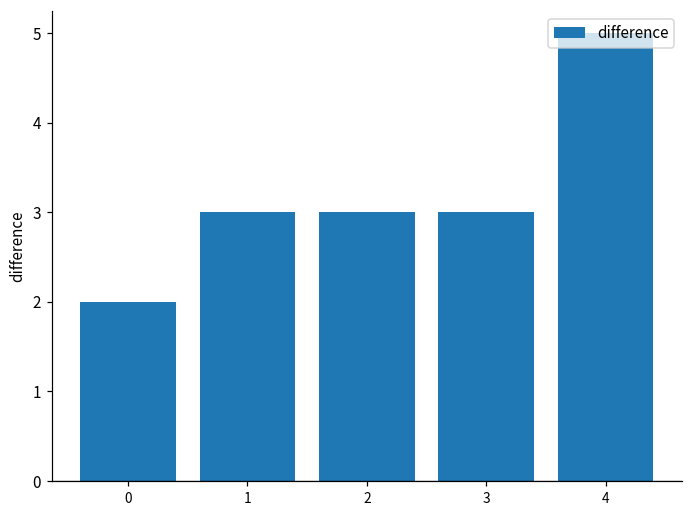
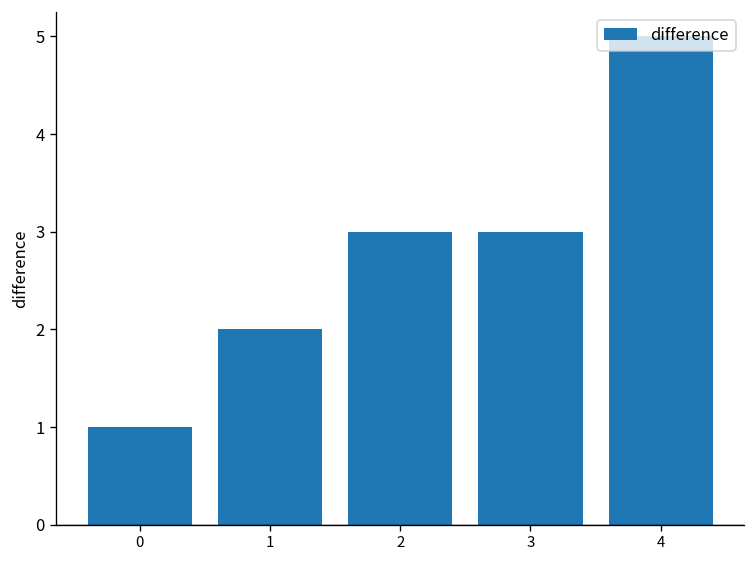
  {
-   "0": 2,
-   "1": 3,
+   "0": 1,
+   "1": 2,
    "2": 3,
    "3": 3
  }
